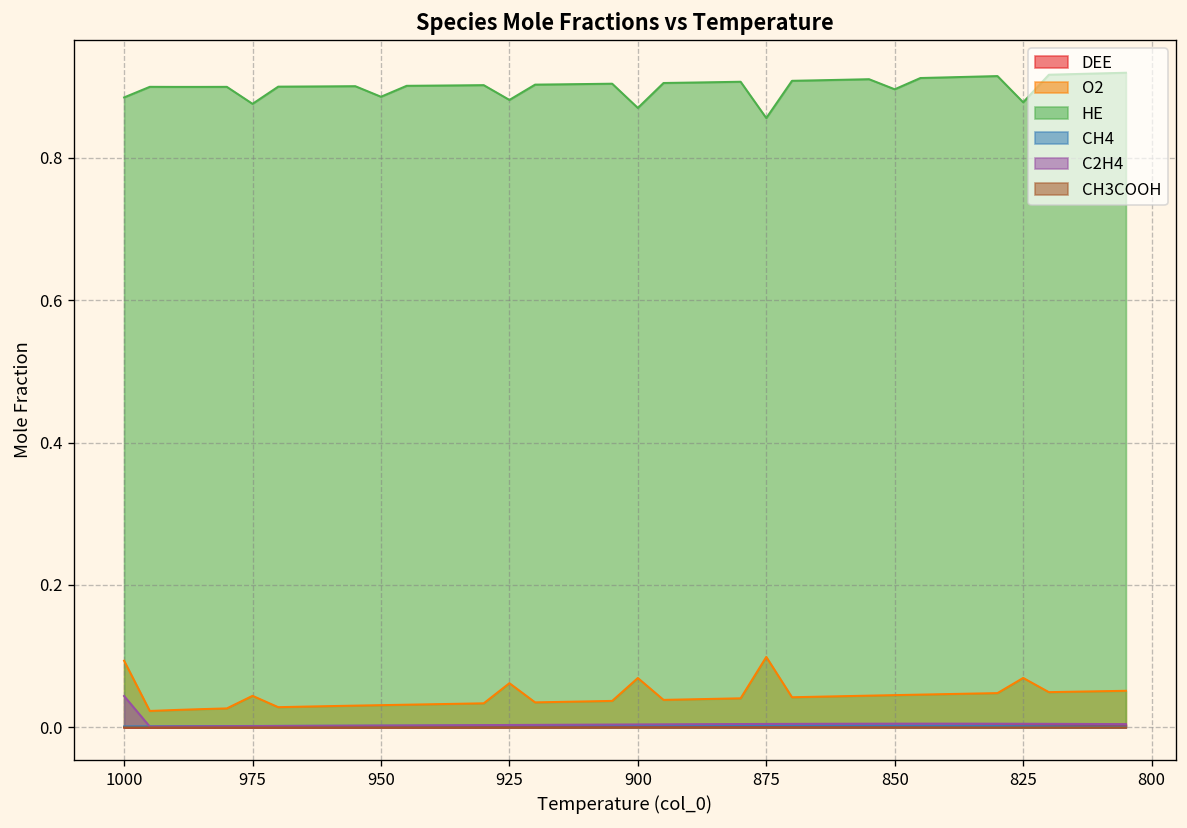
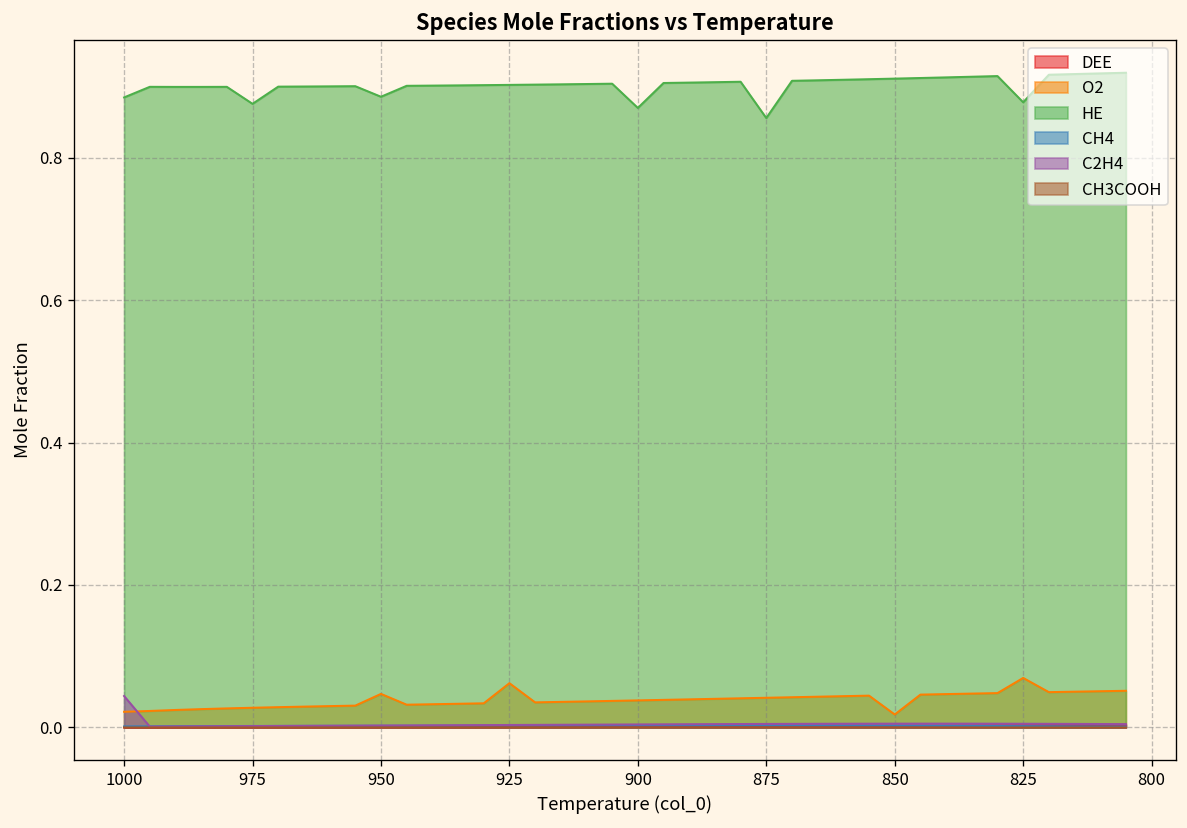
  {
    "O2": {
-     "1000": 0.09,
-     "975": 0.04,
-     "950": 0.03,
+     "1000": 0.02,
+     "975": 0.03,
+     "950": 0.05,
      "925": 0.06,
-     "900": 0.07,
-     "875": 0.10,
-     "850": 0.05,
+     "900": 0.04,
+     "875": 0.04,
+     "850": 0.02,
      "825": 0.07
    },
    "HE": {
      "1000": 0.88,
      "975": 0.88,
      "950": 0.89,
-     "925": 0.88,
+     "925": 0.90,
      "900": 0.87,
      "875": 0.86,
-     "850": 0.90,
+     "850": 0.91,
      "825": 0.88
    },
    "C2H4": {
      "1000": 0.04
    }
  }
